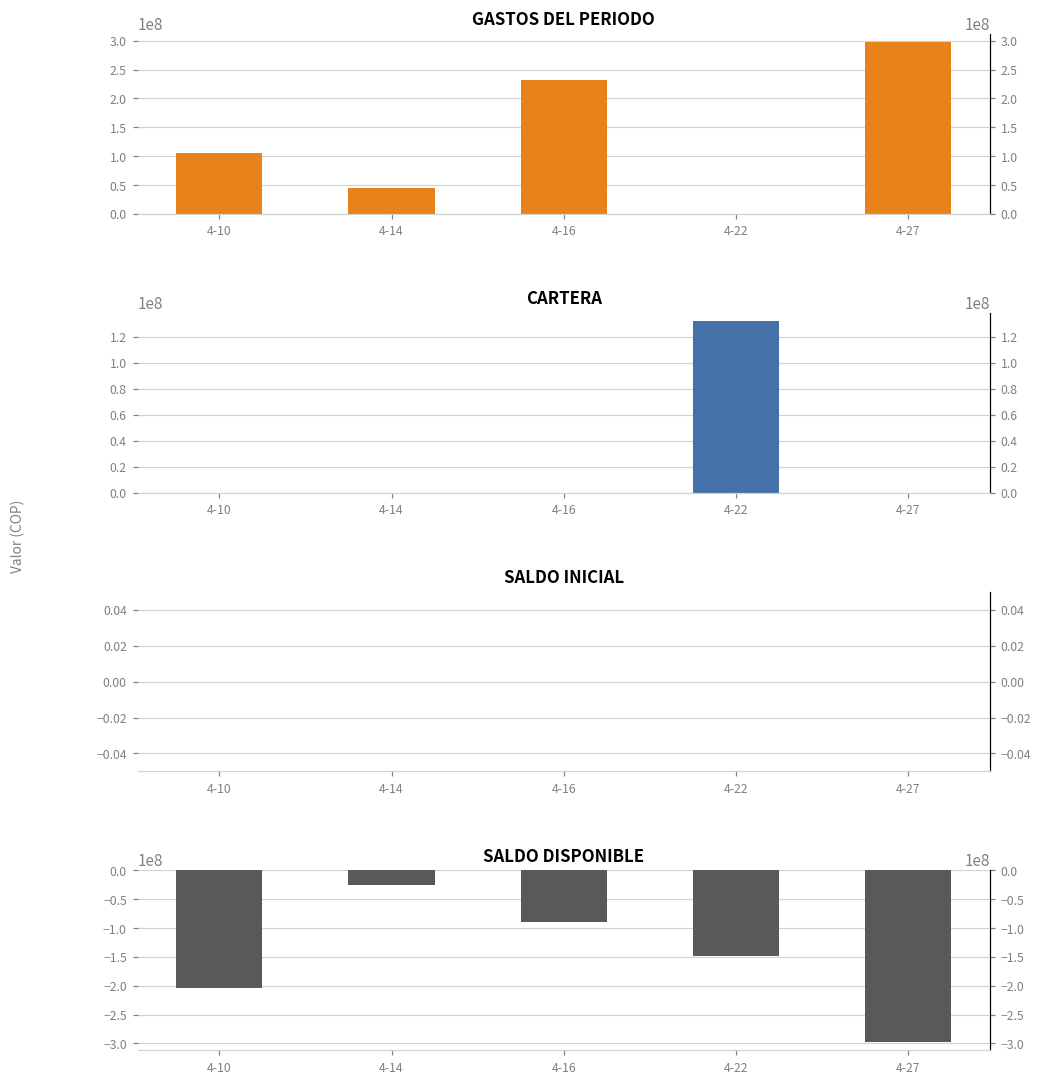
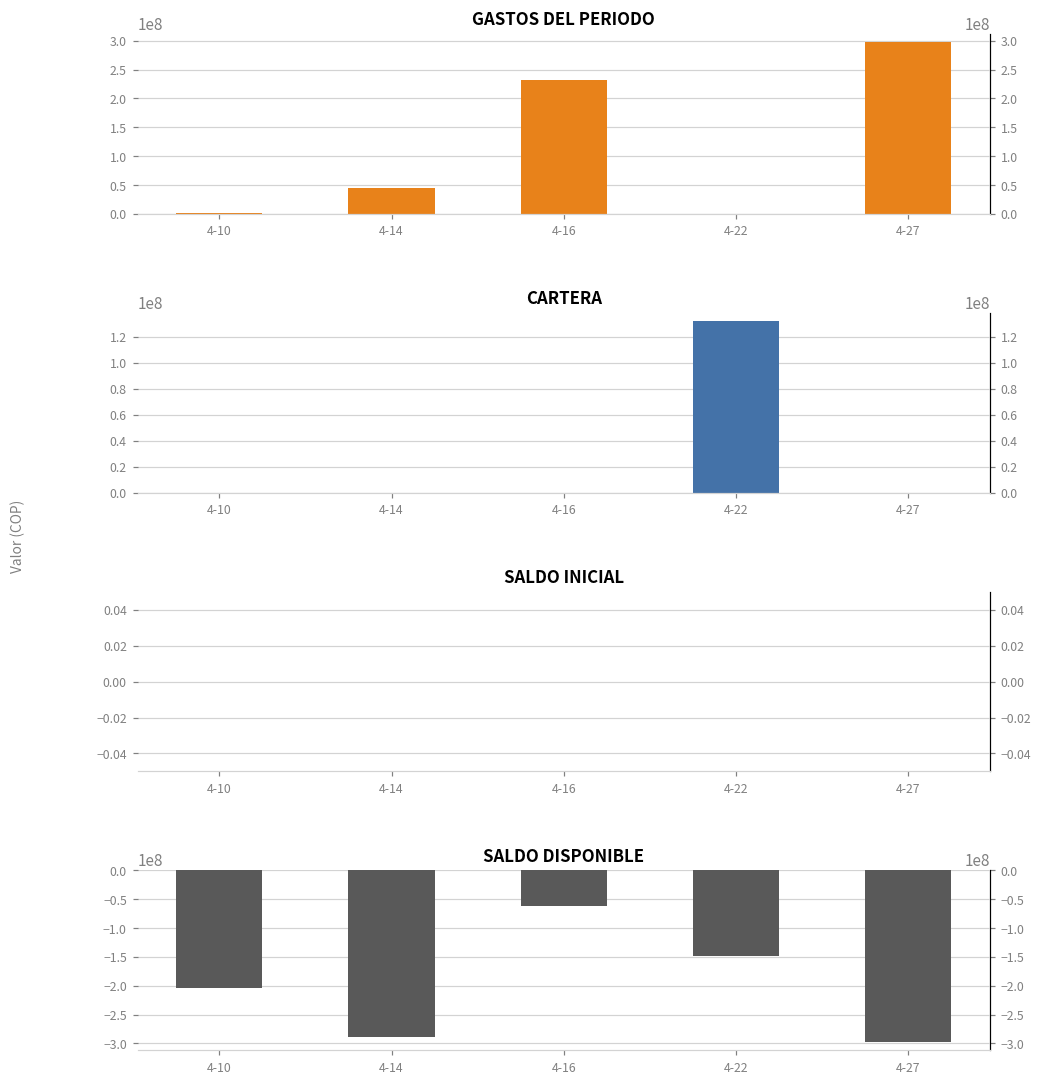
  {
    "GASTOS DEL PERIODO": {
-     "4-10": 110000000,
+     "4-10": 0,
      "4-14": 40000000,
      "4-16": 230000000,
      "4-22": 0,
      "4-27": 300000000
    },
    "CARTERA": {
      "4-10": 0,
      "4-14": 0,
      "4-16": 0,
      "4-22": 132000000,
      "4-27": 0
    },
    "SALDO INICIAL": {
      "4-10": 0.000,
      "4-14": 0.000,
      "4-16": 0.000,
      "4-22": 0.000,
      "4-27": 0.000
    },
    "SALDO DISPONIBLE": {
      "4-10": -200000000,
-     "4-14": -30000000,
-     "4-16": -90000000,
+     "4-14": -290000000,
+     "4-16": -60000000,
      "4-22": -150000000,
      "4-27": -300000000
    }
  }
